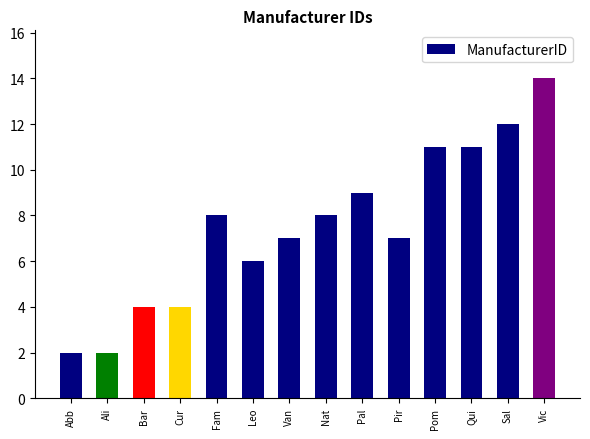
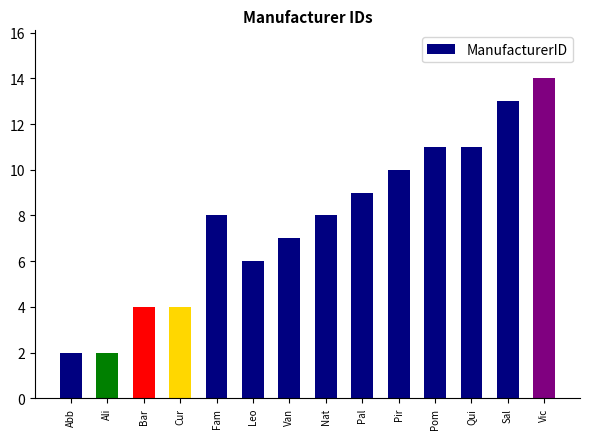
  {
    "Abb": 2,
    "Ali": 2,
    "Bar": 4,
    "Cur": 4,
    "Fam": 8,
    "Leo": 6,
    "Van": 7,
    "Nat": 8,
    "Pal": 9,
-   "Pir": 7,
+   "Pir": 10,
    "Pom": 11,
    "Qui": 11,
-   "Sal": 12,
+   "Sal": 13,
    "Vic": 14
  }
